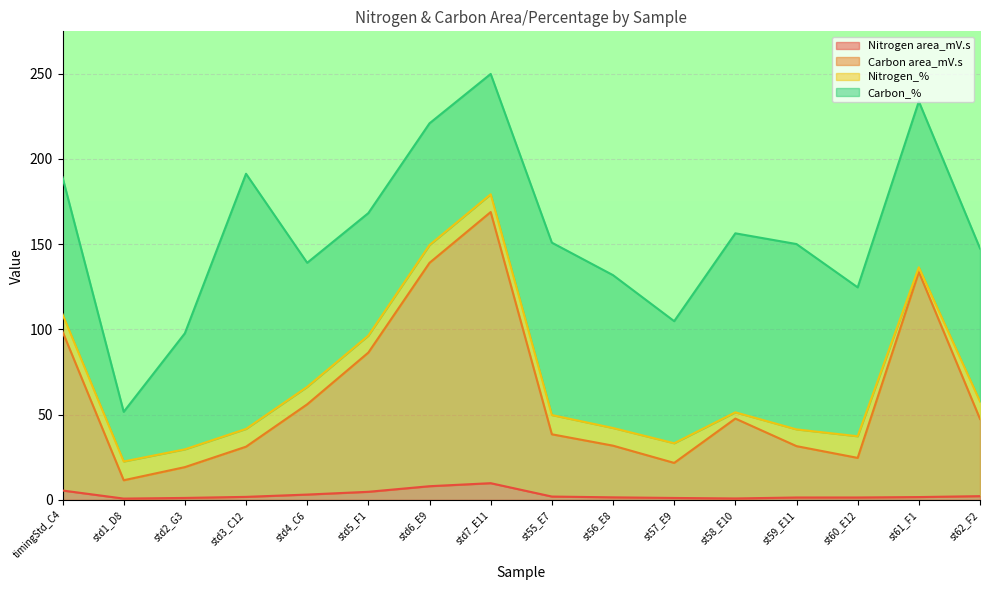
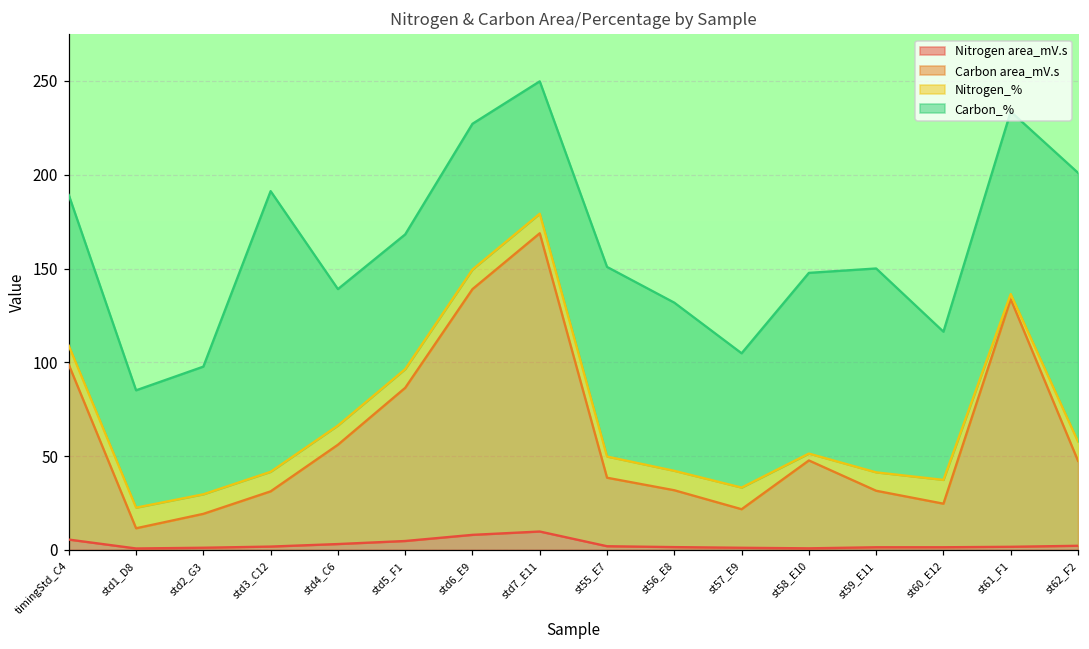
  {
    "Carbon_%": {
      "timingStd_C4": 80,
-     "std1_D8": 29,
+     "std1_D8": 63,
      "std2_G3": 68,
      "std3_C12": 150,
      "std4_C6": 73,
      "std5_F1": 72,
-     "std6_E9": 71,
+     "std6_E9": 78,
      "std7_E11": 71,
      "st55_E7": 101,
      "st56_E8": 90,
      "st57_E9": 72,
-     "st58_E10": 105,
+     "st58_E10": 96,
      "st59_E11": 109,
-     "st60_E12": 87,
-     "st62_F2": 90
+     "st60_E12": 79,
+     "st62_F2": 143
    }
  }
